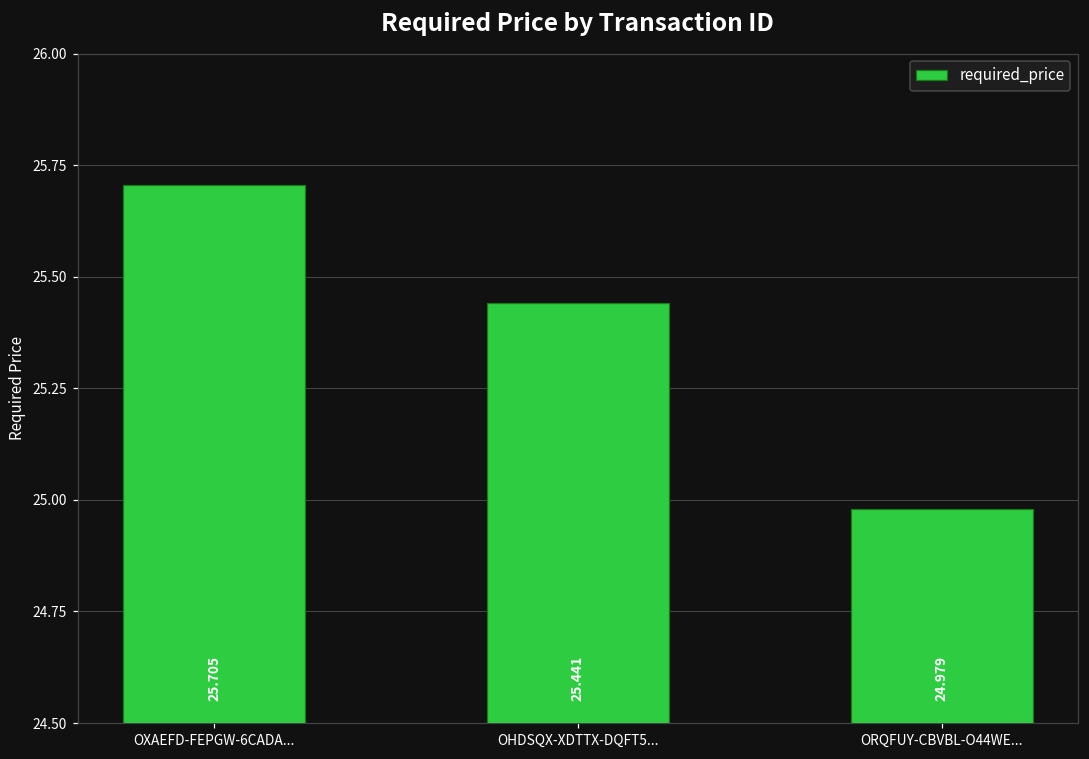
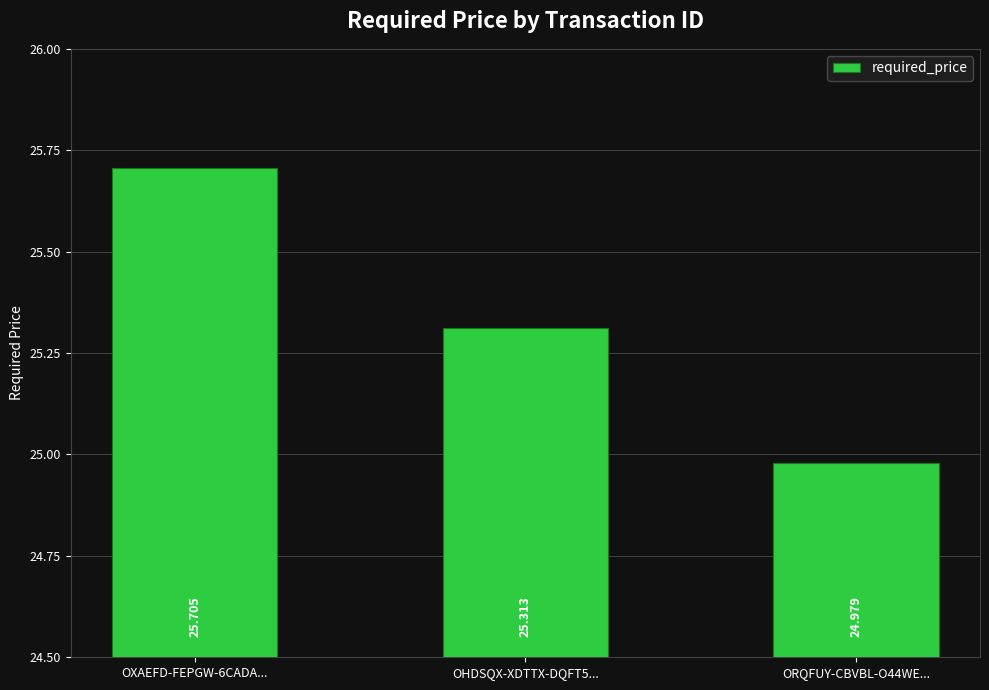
  {
    "OXAEFD-FEPGW-6CADA...": 25.705,
-   "OHDSQX-XDTTX-DQFT5...": 25.441,
+   "OHDSQX-XDTTX-DQFT5...": 25.313,
    "ORQFUY-CBVBL-O44WE...": 24.979
  }
